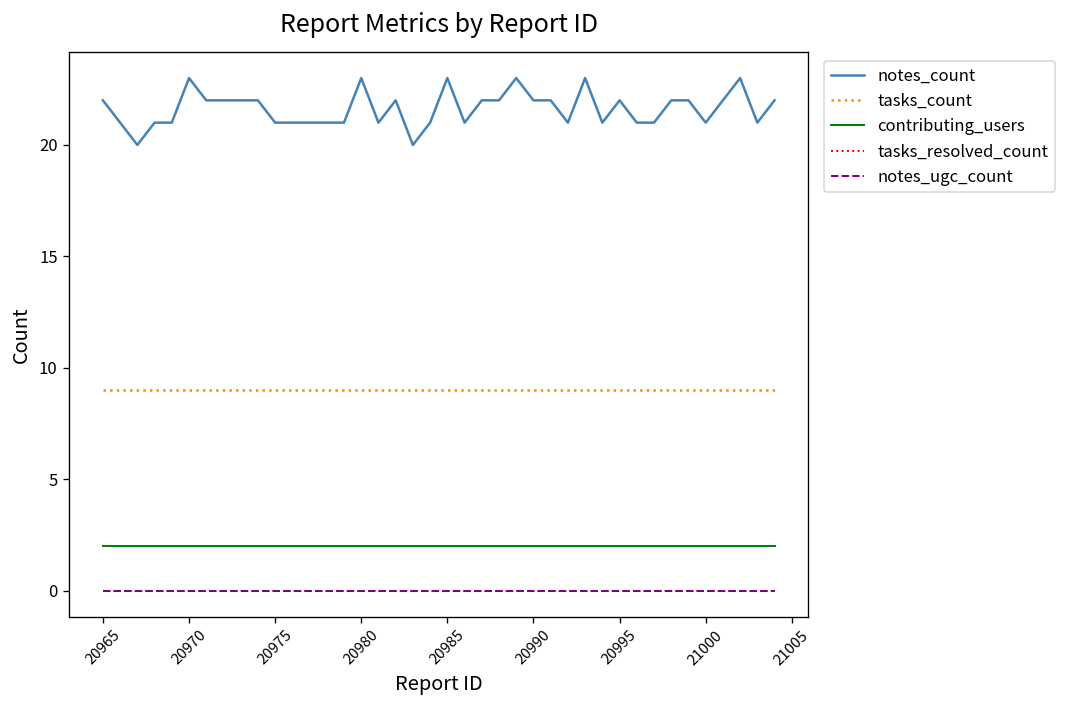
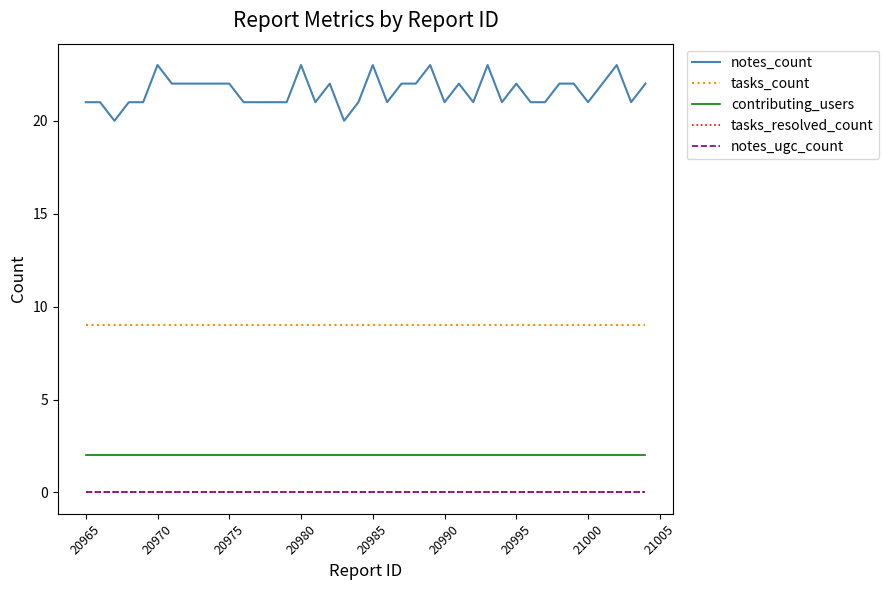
  {
    "notes_count": {
-     "20965": 22,
+     "20965": 21,
      "20970": 23,
-     "20975": 21,
+     "20975": 22,
      "20980": 23,
      "20985": 23,
-     "20990": 22,
+     "20990": 21,
      "20995": 22,
      "21000": 21
    },
    "tasks_count": {
      "20965": 9,
      "20970": 9,
      "20975": 9,
      "20980": 9,
      "20985": 9,
      "20990": 9,
      "20995": 9,
      "21000": 9
    },
    "contributing_users": {
      "20965": 2,
      "20970": 2,
      "20975": 2,
      "20980": 2,
      "20985": 2,
      "20990": 2,
      "20995": 2,
      "21000": 2
    },
    "notes_ugc_count": {
      "20965": 0,
      "20970": 0,
      "20975": 0,
      "20980": 0,
      "20985": 0,
      "20990": 0,
      "20995": 0,
      "21000": 0
    }
  }
